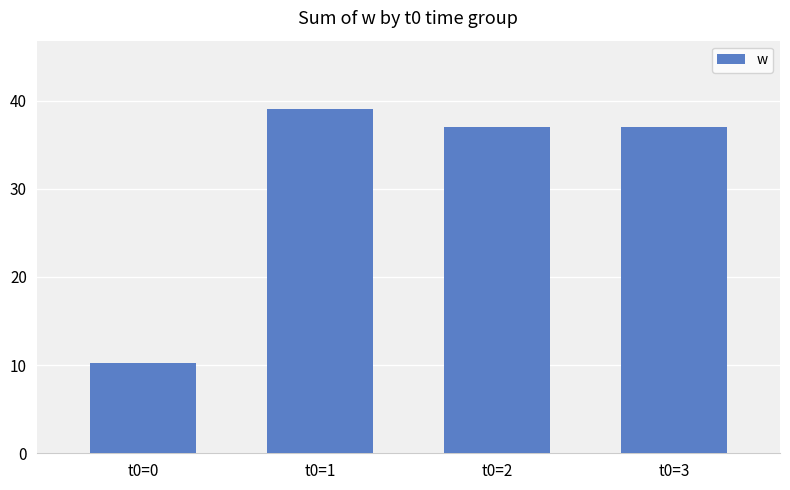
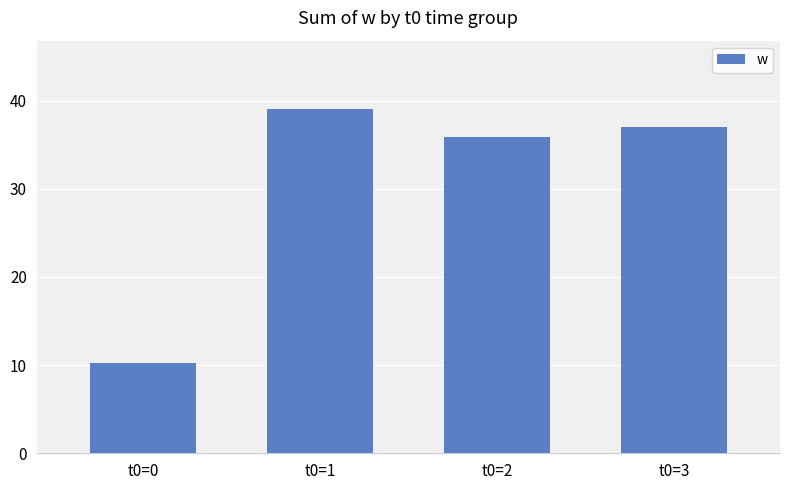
  {
    "t0=0": 10,
    "t0=1": 39,
-   "t0=2": 37,
+   "t0=2": 36,
    "t0=3": 37
  }
